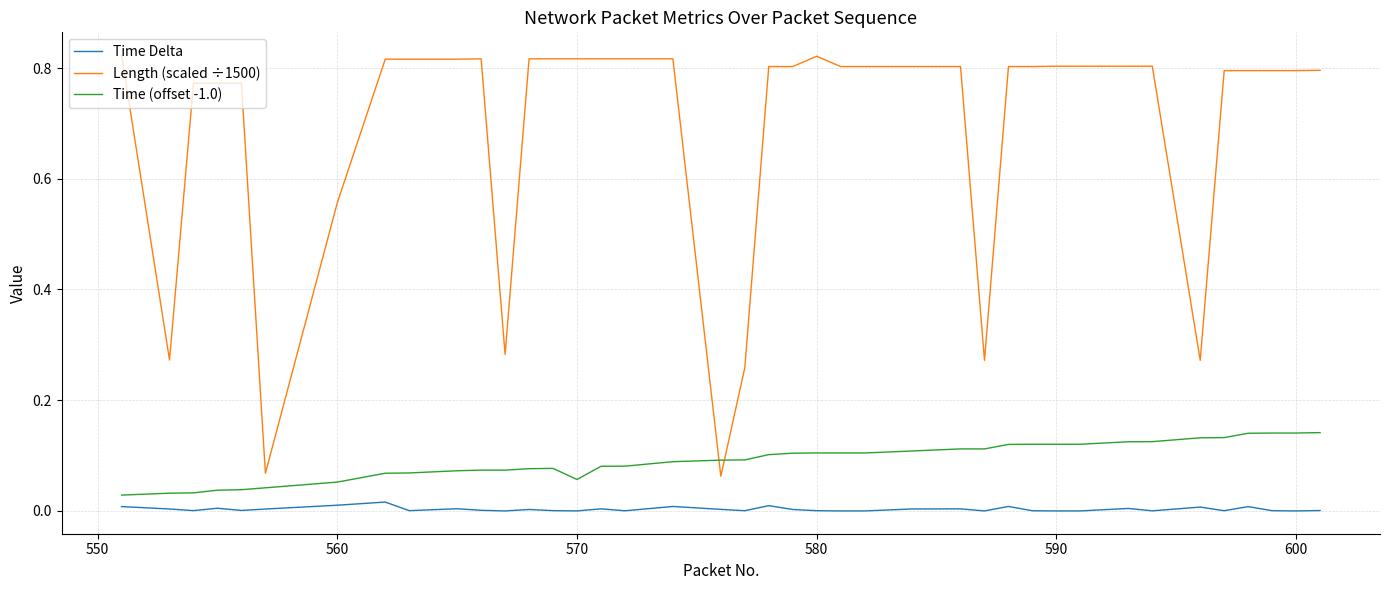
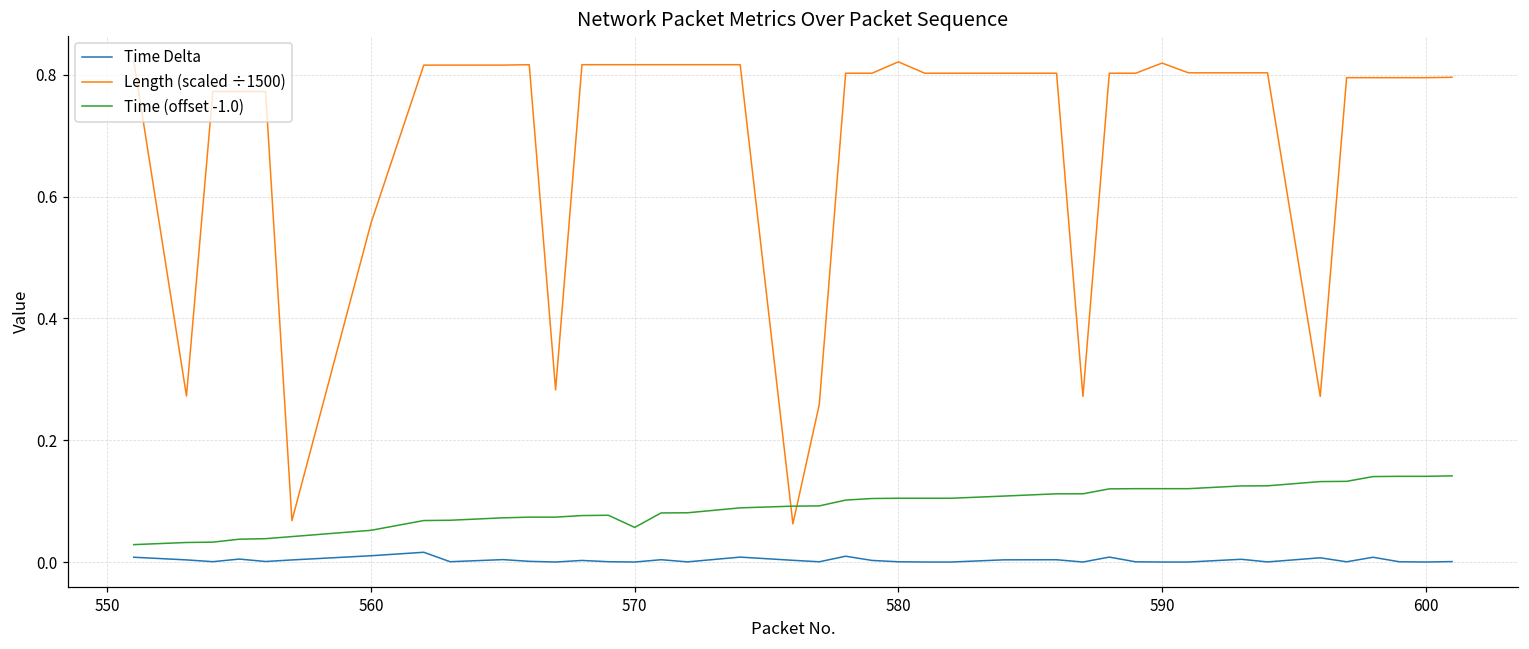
  {
    "Time Delta": {
      "560": 0.01,
      "570": 0.00,
      "580": 0.00,
      "590": 0.00,
      "600": 0.00
    },
    "Length (scaled ÷1500)": {
      "560": 0.56,
      "570": 0.82,
      "580": 0.82,
-     "590": 0.80,
+     "590": 0.82,
      "600": 0.80
    },
    "Time (offset -1.0)": {
      "560": 0.05,
      "570": 0.06,
      "580": 0.10,
      "590": 0.12,
      "600": 0.14
    }
  }
